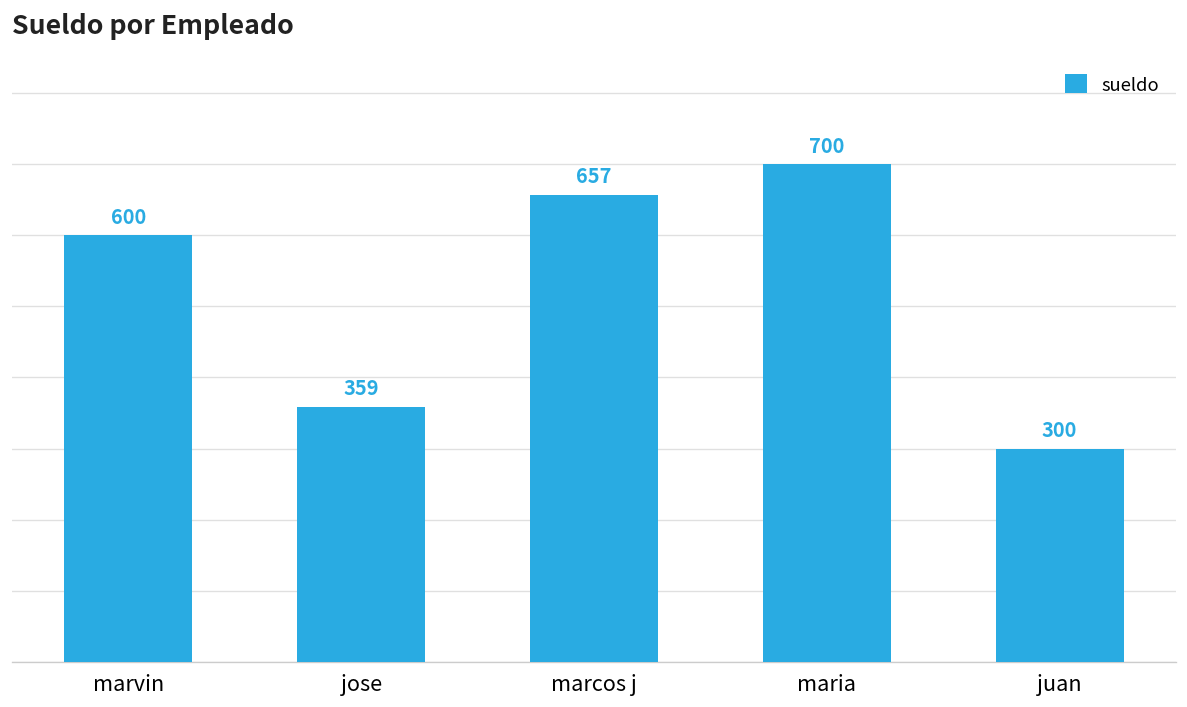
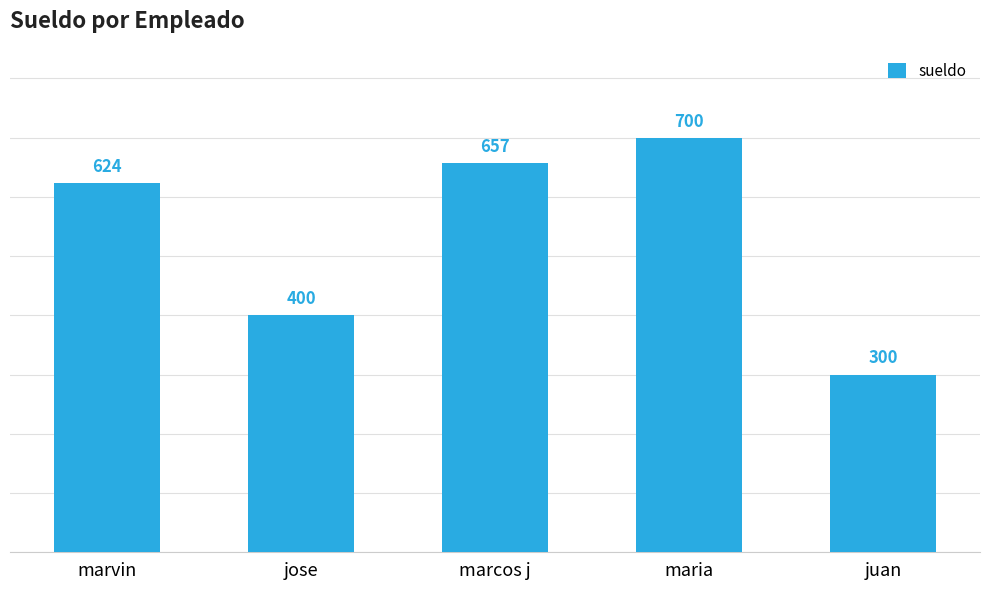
  {
-   "marvin": 600,
-   "jose": 359,
+   "marvin": 624,
+   "jose": 400,
    "marcos j": 657,
    "maria": 700,
    "juan": 300
  }
